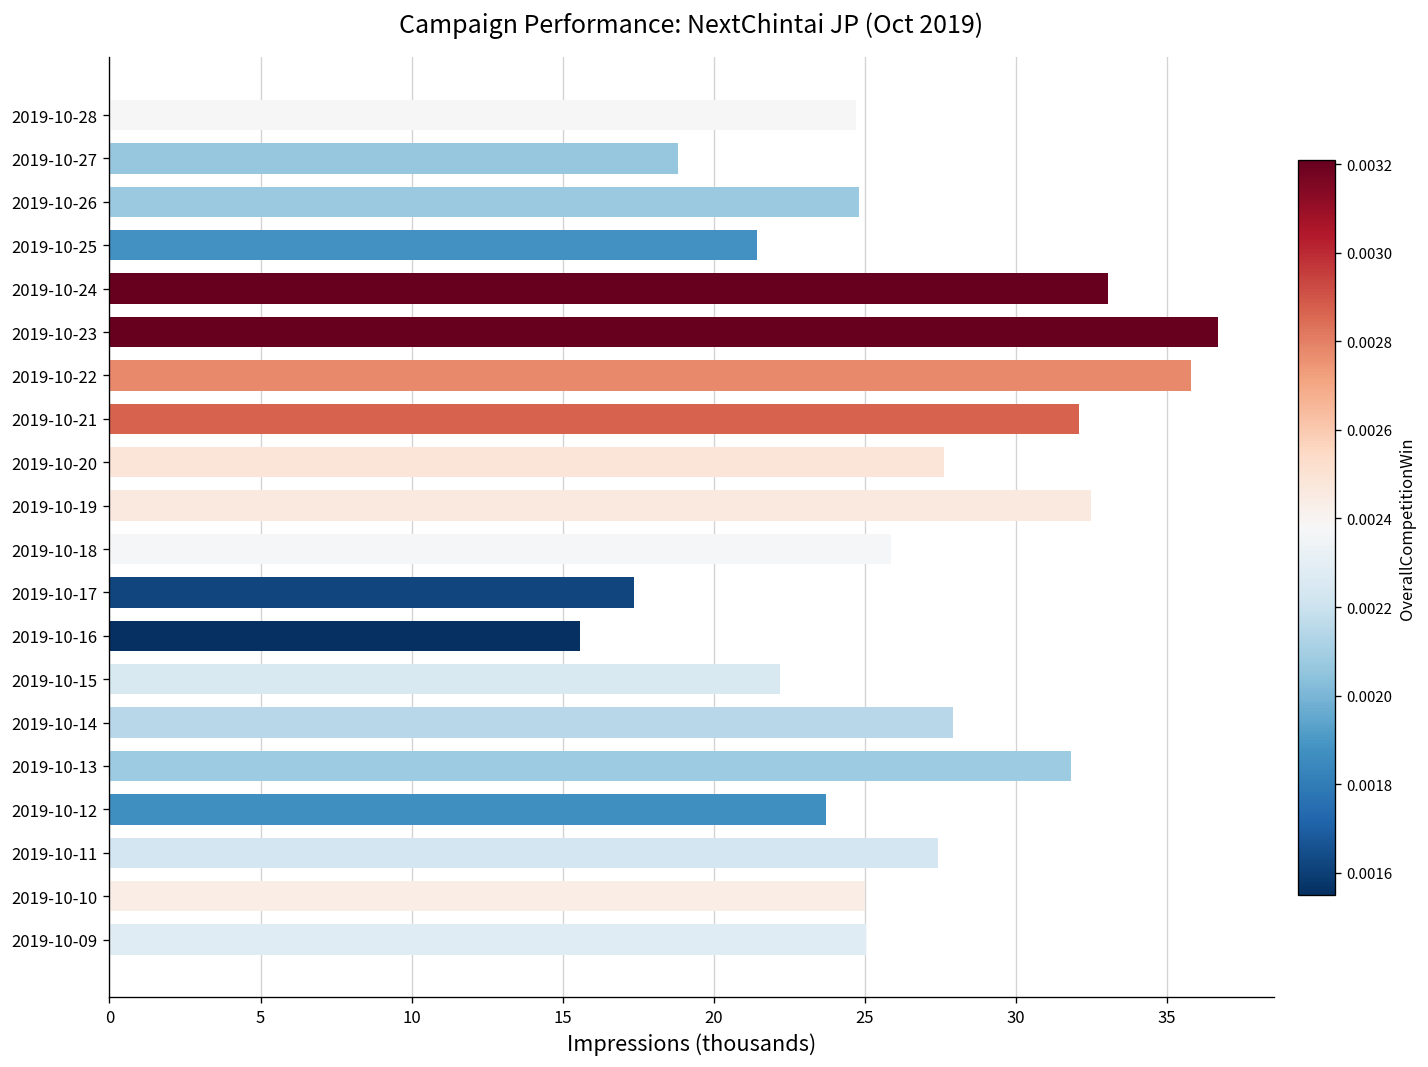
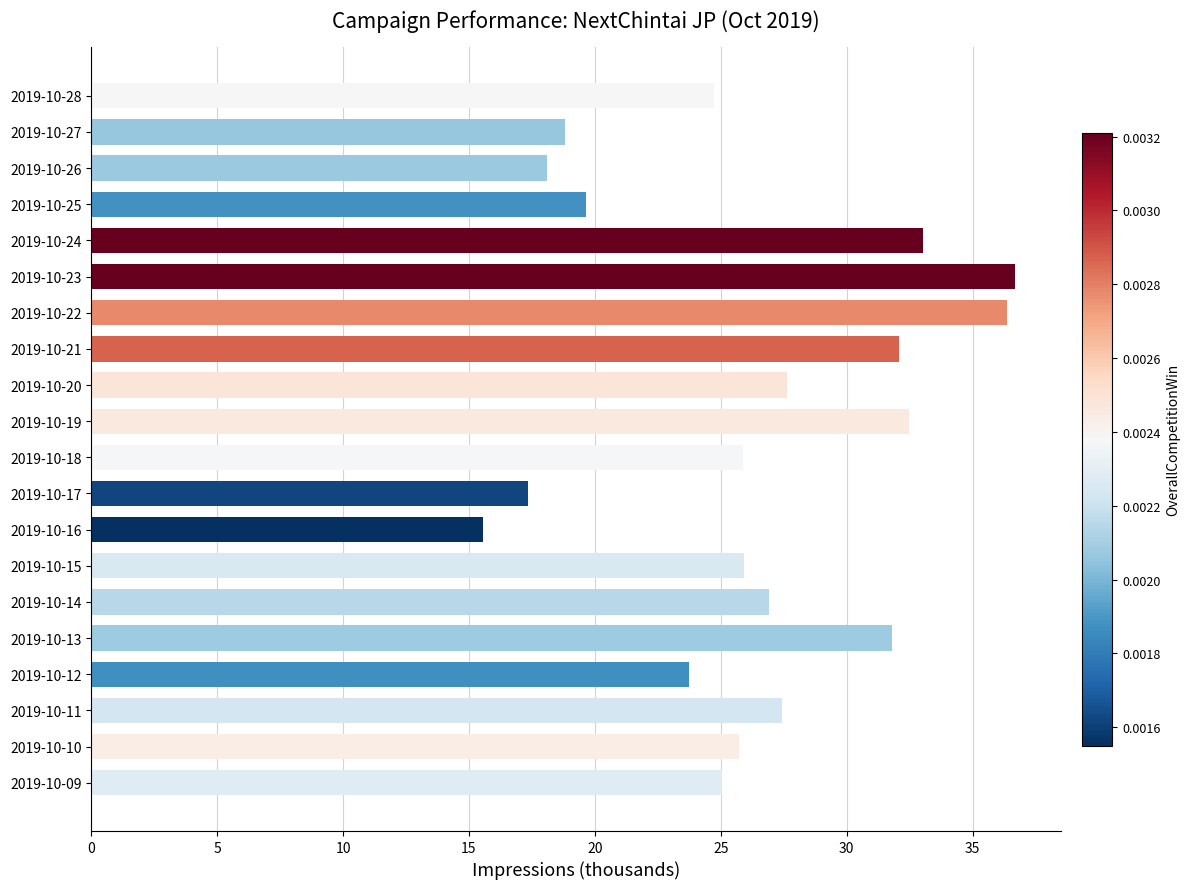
  {
    "2019-10-28": 24.7,
    "2019-10-27": 18.8,
-   "2019-10-26": 24.8,
-   "2019-10-25": 21.4,
+   "2019-10-26": 18.1,
+   "2019-10-25": 19.6,
    "2019-10-24": 33.0,
    "2019-10-23": 36.7,
-   "2019-10-22": 35.8,
+   "2019-10-22": 36.3,
    "2019-10-21": 32.1,
    "2019-10-20": 27.6,
    "2019-10-19": 32.5,
    "2019-10-18": 25.9,
    "2019-10-17": 17.4,
    "2019-10-16": 15.6,
-   "2019-10-15": 22.2,
-   "2019-10-14": 27.9,
+   "2019-10-15": 25.9,
+   "2019-10-14": 26.9,
    "2019-10-13": 31.8,
    "2019-10-12": 23.7,
    "2019-10-11": 27.4,
-   "2019-10-10": 25.0,
+   "2019-10-10": 25.7,
    "2019-10-09": 25.0
  }
